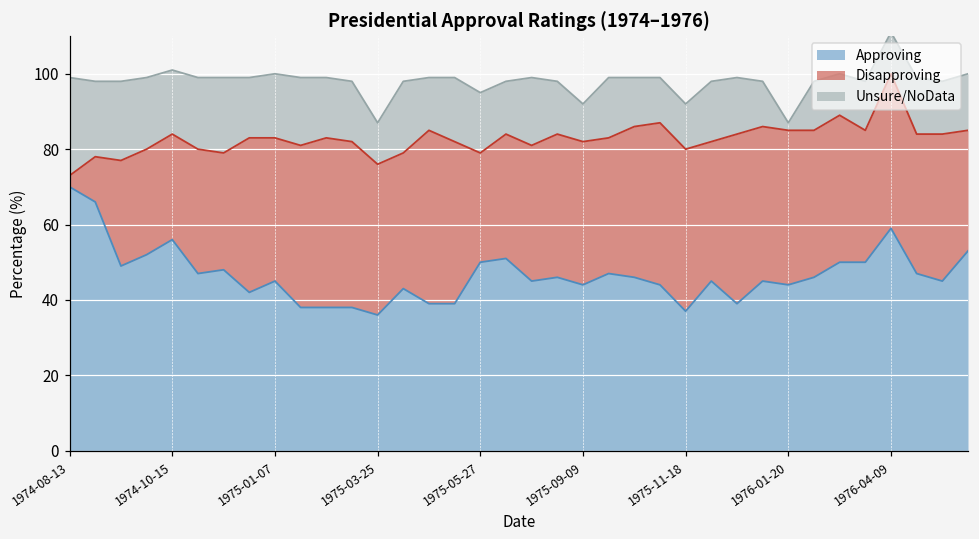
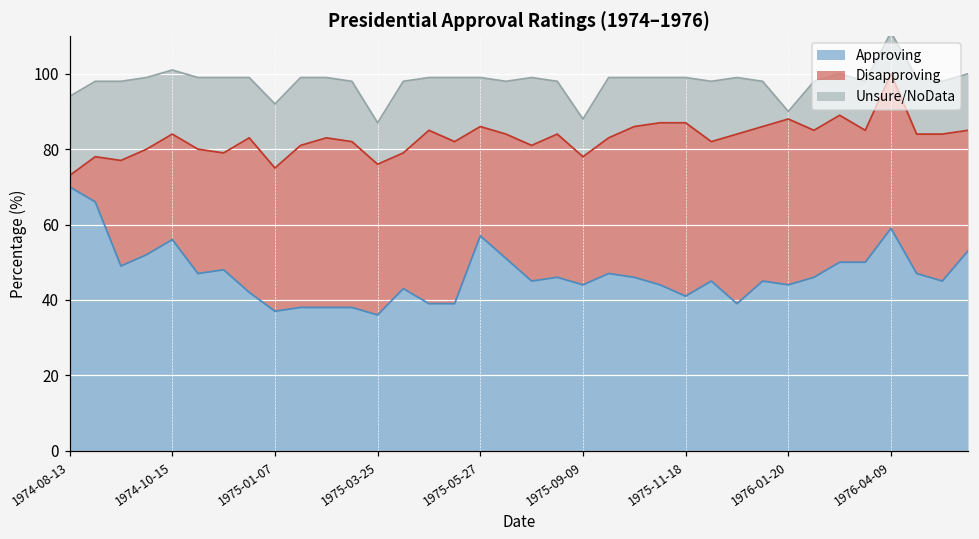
  {
    "Approving": {
      "1974-08-13": 70,
      "1974-10-15": 56,
-     "1975-01-07": 45,
+     "1975-01-07": 37,
      "1975-03-25": 36,
-     "1975-05-27": 50,
+     "1975-05-27": 57,
      "1975-09-09": 44,
-     "1975-11-18": 37,
+     "1975-11-18": 41,
      "1976-01-20": 44,
      "1976-04-09": 59
    },
    "Disapproving": {
      "1974-08-13": 3,
      "1974-10-15": 28,
      "1975-01-07": 38,
      "1975-03-25": 40,
      "1975-05-27": 29,
-     "1975-09-09": 38,
-     "1975-11-18": 43,
-     "1976-01-20": 41
+     "1975-09-09": 34,
+     "1975-11-18": 46,
+     "1976-01-20": 44
    },
    "Unsure/NoData": {
-     "1974-08-13": 26,
+     "1974-08-13": 21,
      "1974-10-15": 17,
      "1975-01-07": 17,
      "1975-03-25": 11,
-     "1975-05-27": 16,
+     "1975-05-27": 13,
      "1975-09-09": 10,
      "1975-11-18": 12,
      "1976-01-20": 2
    }
  }
